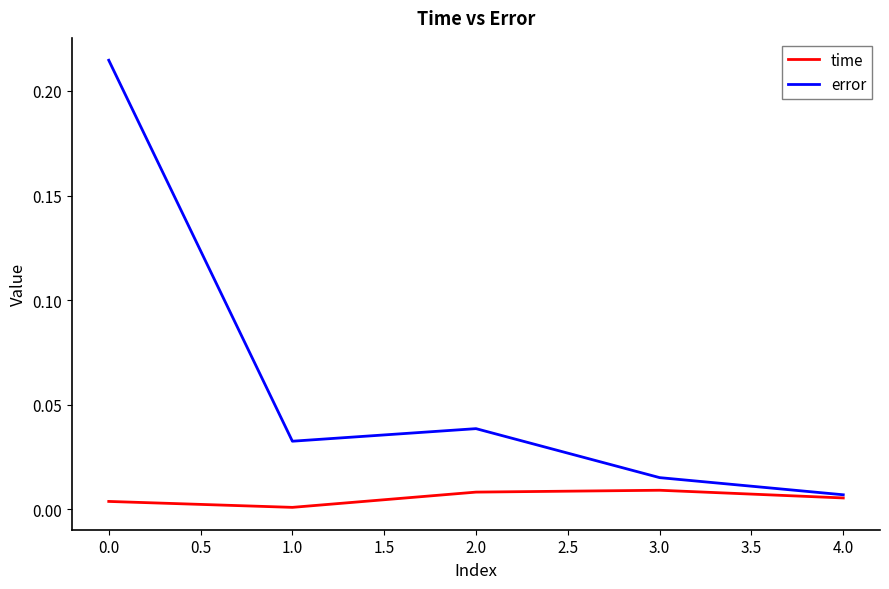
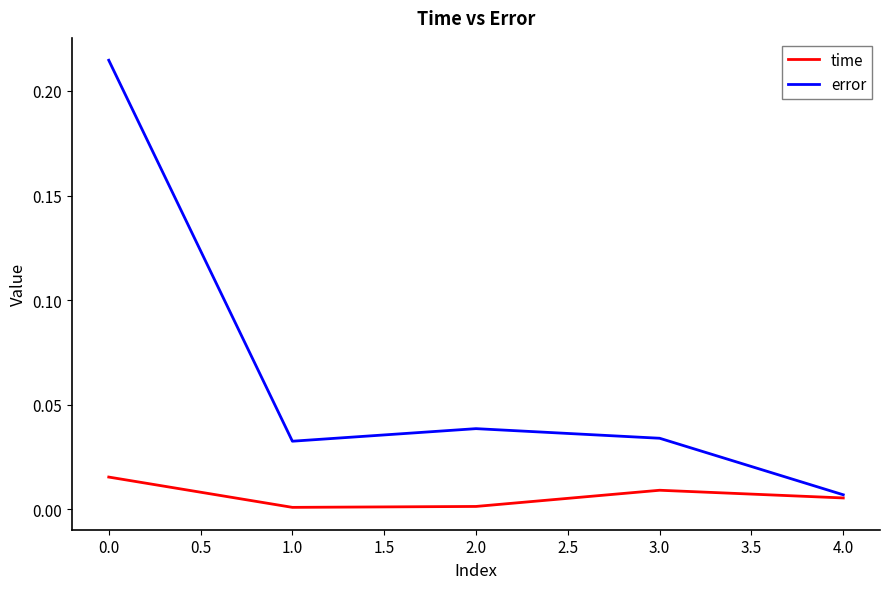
  {
    "time": {
-     "0.0": 0.004,
+     "0.0": 0.015,
      "1.0": 0.001,
-     "2.0": 0.008,
+     "2.0": 0.001,
      "3.0": 0.009,
      "4.0": 0.005
    },
    "error": {
      "0.0": 0.215,
      "1.0": 0.033,
      "2.0": 0.039,
-     "3.0": 0.015,
+     "3.0": 0.034,
      "4.0": 0.007
    }
  }
